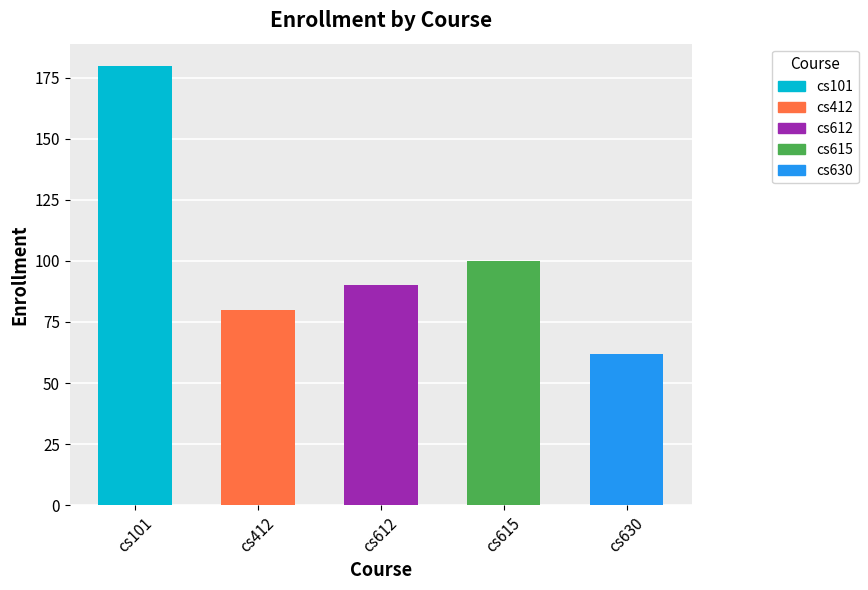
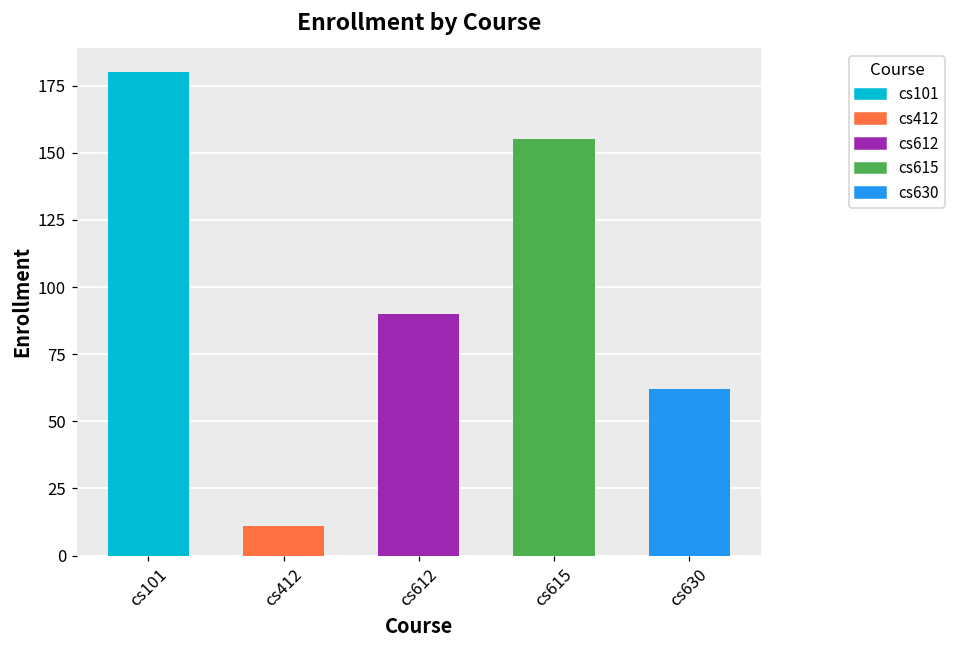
  {
    "cs101": 180,
-   "cs412": 80,
+   "cs412": 11,
    "cs612": 90,
-   "cs615": 100,
+   "cs615": 155,
    "cs630": 62
  }
